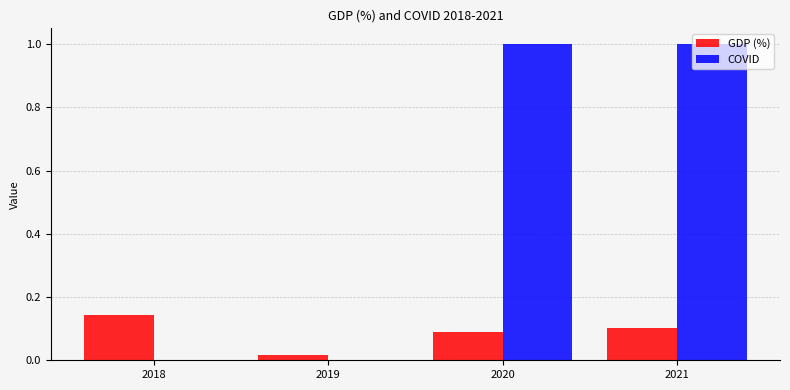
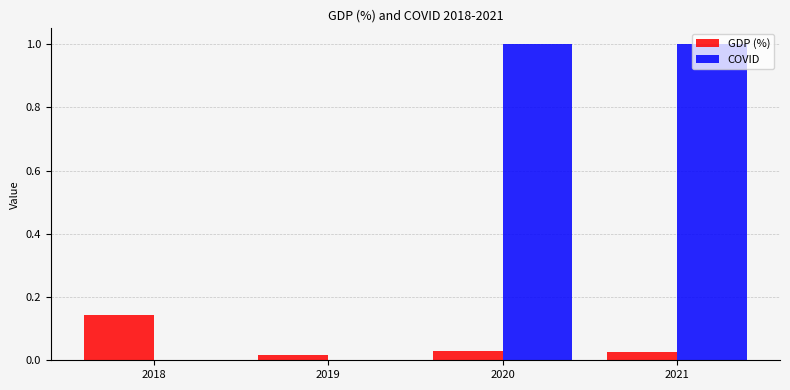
  {
    "GDP (%)": {
      "2018": 0.14,
      "2019": 0.02,
-     "2020": 0.09,
-     "2021": 0.10
+     "2020": 0.03,
+     "2021": 0.03
    },
    "COVID": {
      "2018": 0.00,
      "2019": 0.00,
      "2020": 1.00
    }
  }
